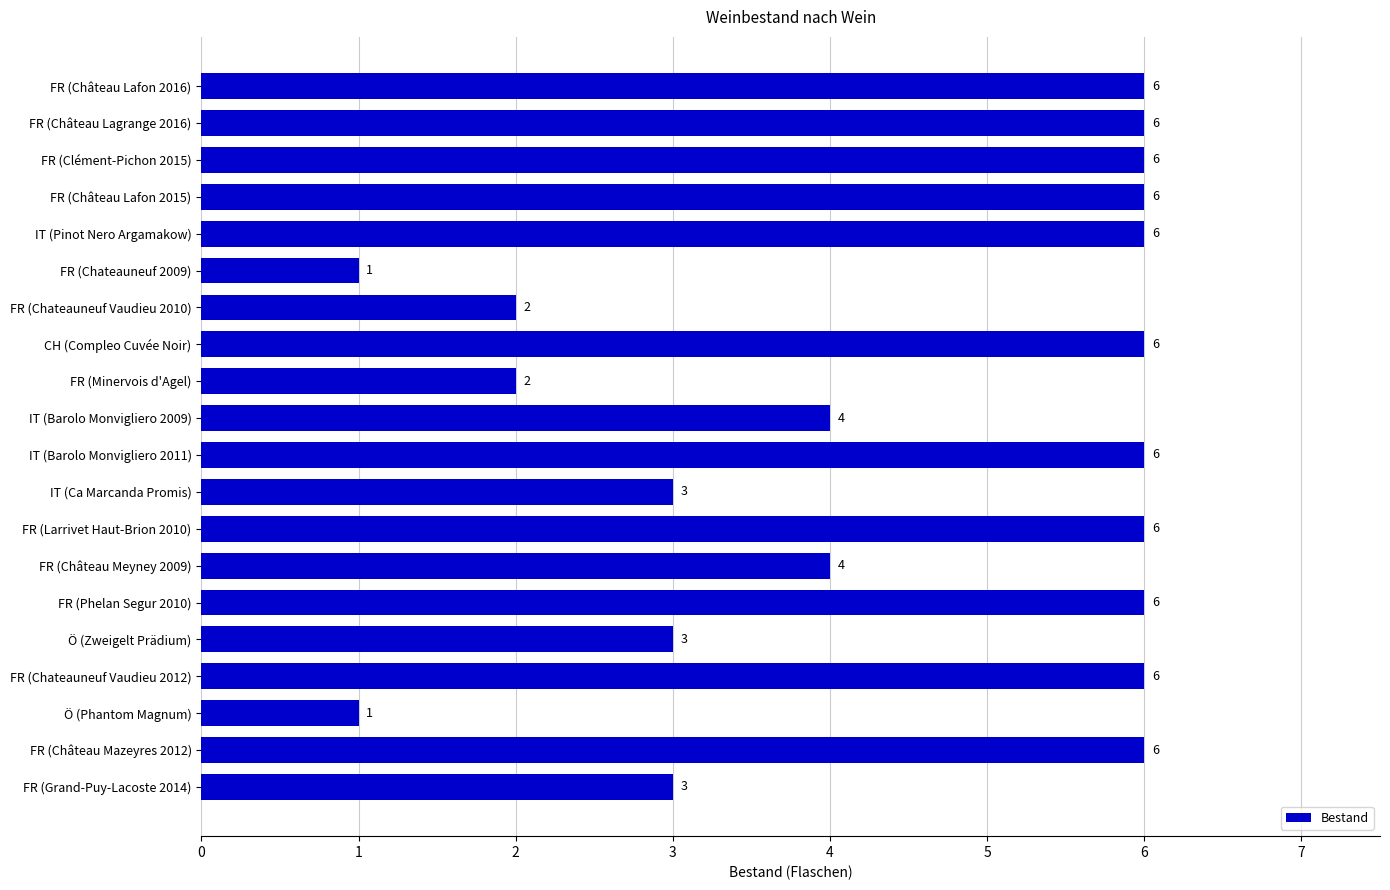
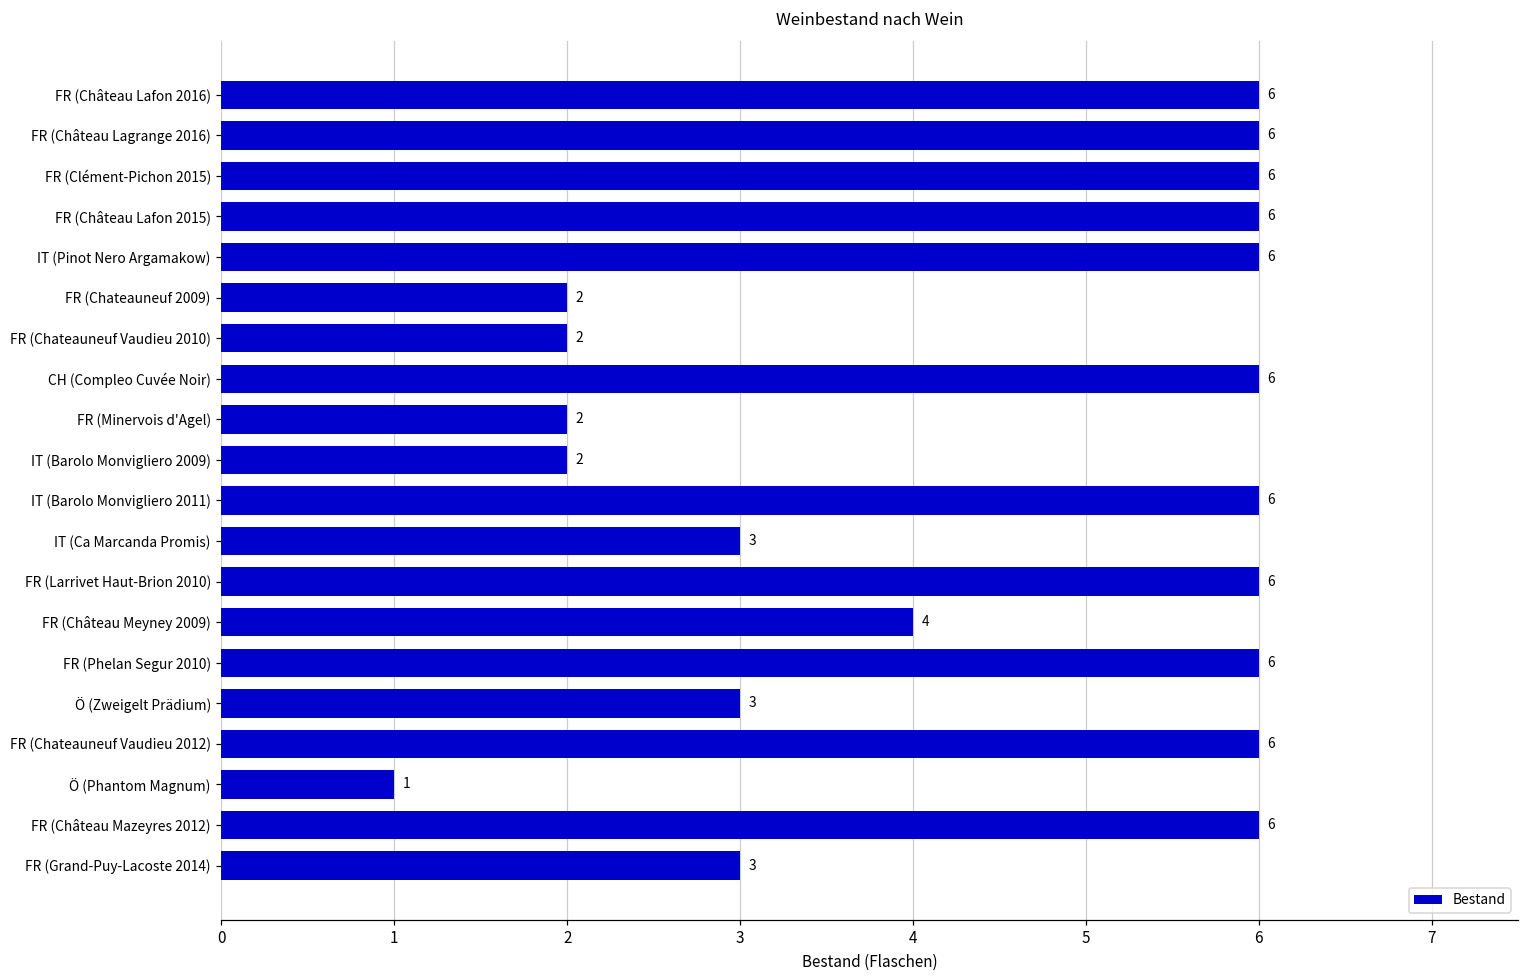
  {
    "FR (Château Lafon 2016)": 6,
    "FR (Château Lagrange 2016)": 6,
    "FR (Clément-Pichon 2015)": 6,
    "FR (Château Lafon 2015)": 6,
    "IT (Pinot Nero Argamakow)": 6,
-   "FR (Chateauneuf 2009)": 1,
+   "FR (Chateauneuf 2009)": 2,
    "FR (Chateauneuf Vaudieu 2010)": 2,
    "CH (Compleo Cuvée Noir)": 6,
    "FR (Minervois d'Agel)": 2,
-   "IT (Barolo Monvigliero 2009)": 4,
+   "IT (Barolo Monvigliero 2009)": 2,
    "IT (Barolo Monvigliero 2011)": 6,
    "IT (Ca Marcanda Promis)": 3,
    "FR (Larrivet Haut-Brion 2010)": 6,
    "FR (Château Meyney 2009)": 4,
    "FR (Phelan Segur 2010)": 6,
    "Ö (Zweigelt Prädium)": 3,
    "FR (Chateauneuf Vaudieu 2012)": 6,
    "Ö (Phantom Magnum)": 1,
    "FR (Château Mazeyres 2012)": 6,
    "FR (Grand-Puy-Lacoste 2014)": 3
  }
